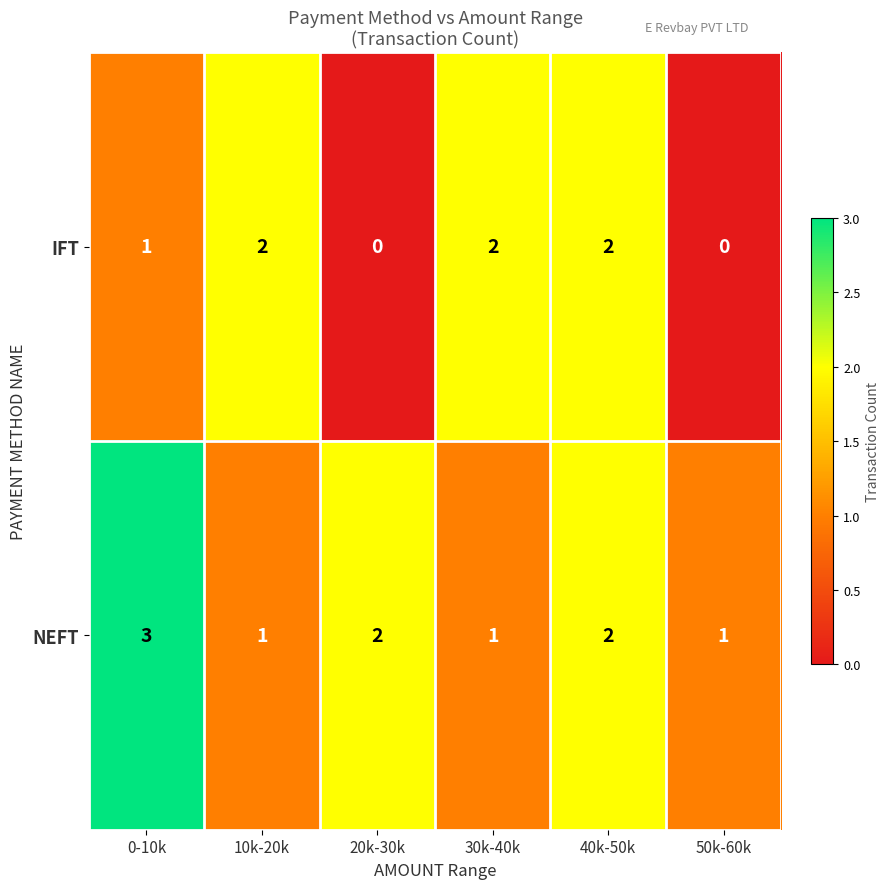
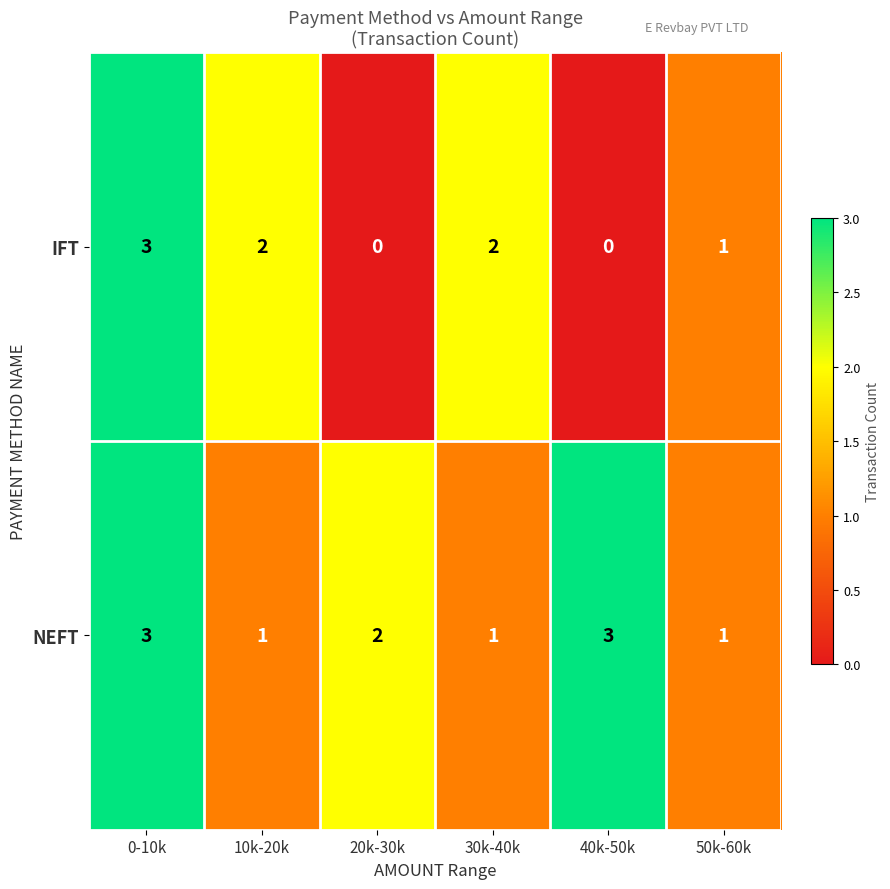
  {
    "IFT": {
-     "0-10k": 1,
+     "0-10k": 3,
      "10k-20k": 2,
      "20k-30k": 0,
      "30k-40k": 2,
-     "40k-50k": 2,
-     "50k-60k": 0
+     "40k-50k": 0,
+     "50k-60k": 1
    },
    "NEFT": {
      "0-10k": 3,
      "10k-20k": 1,
      "20k-30k": 2,
      "30k-40k": 1,
-     "40k-50k": 2,
+     "40k-50k": 3,
      "50k-60k": 1
    }
  }
